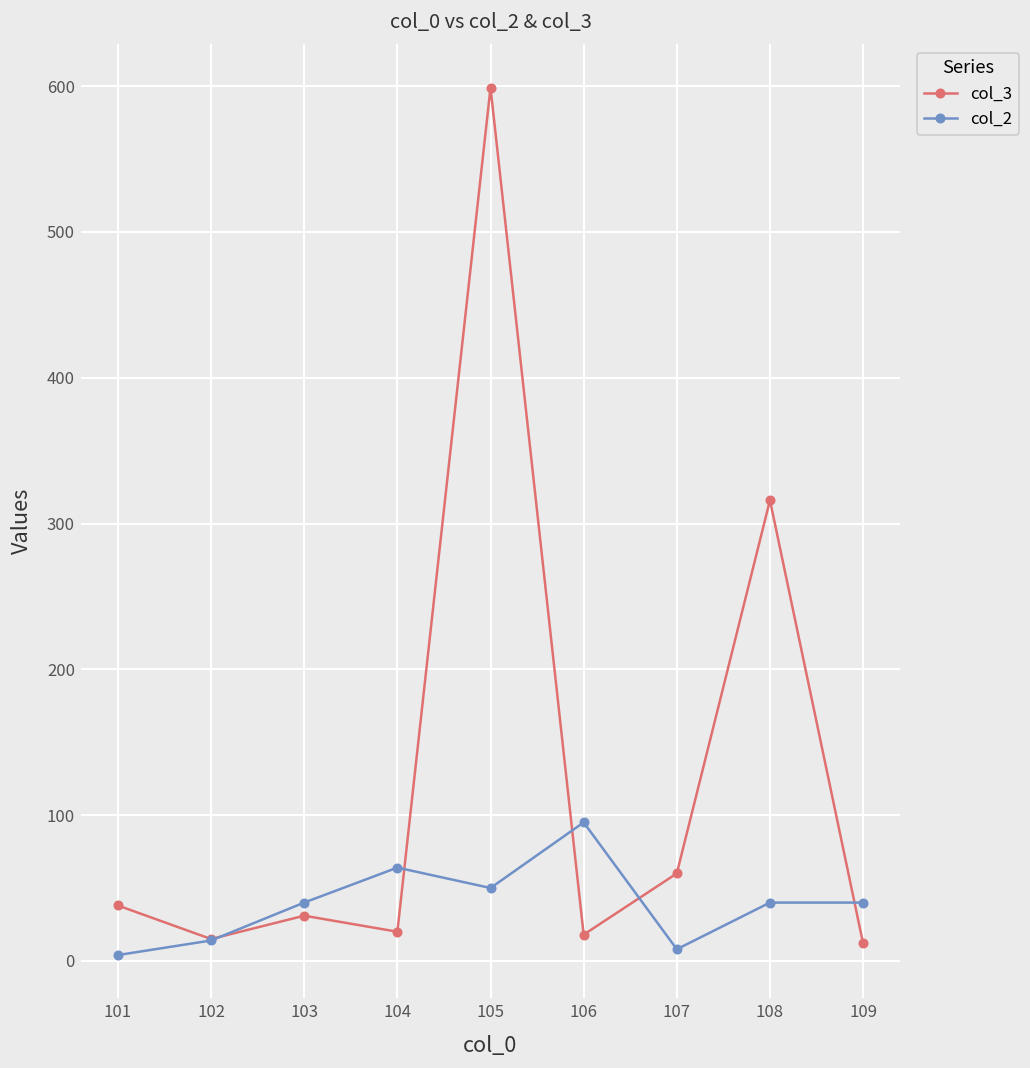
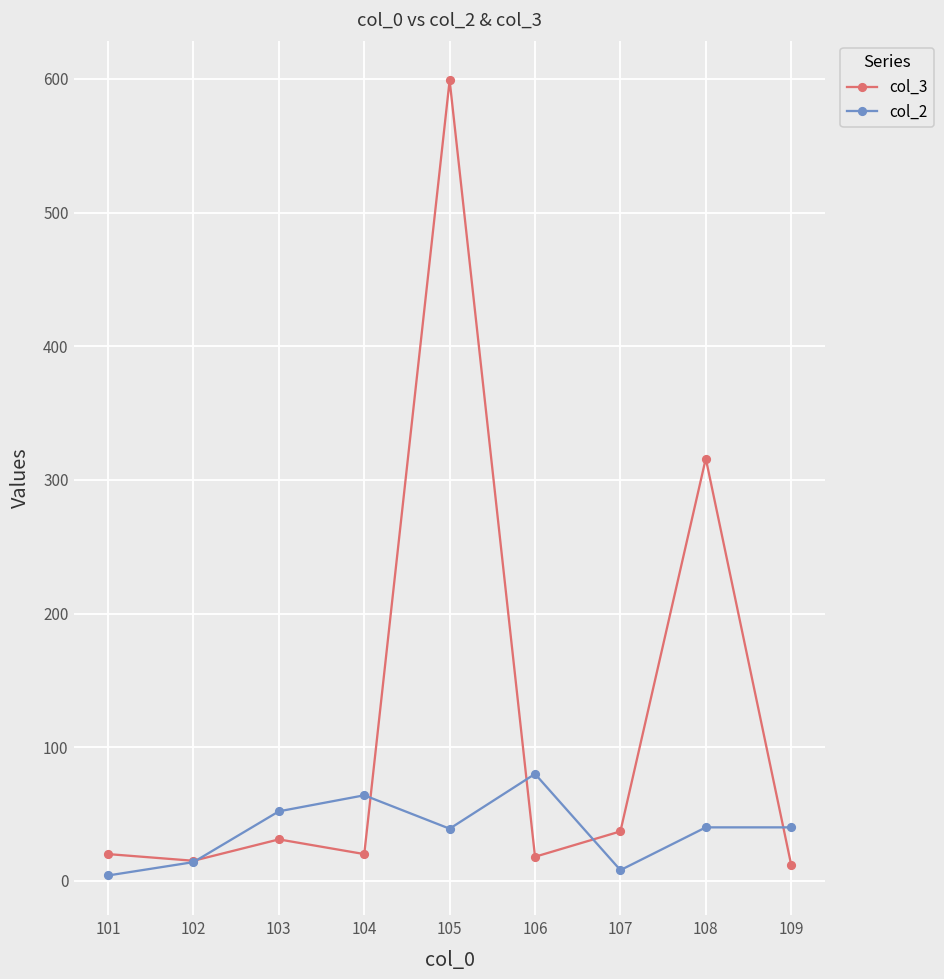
  {
    "col_3": {
-     "101": 38,
+     "101": 20,
      "103": 31,
      "104": 20,
      "105": 599,
      "106": 18,
-     "107": 60,
+     "107": 37,
      "108": 316,
      "109": 12
    },
    "col_2": {
      "101": 4,
-     "103": 40,
+     "103": 52,
      "104": 64,
-     "105": 50,
-     "106": 95,
+     "105": 39,
+     "106": 80,
      "107": 8,
      "108": 40,
      "109": 40
    }
  }
